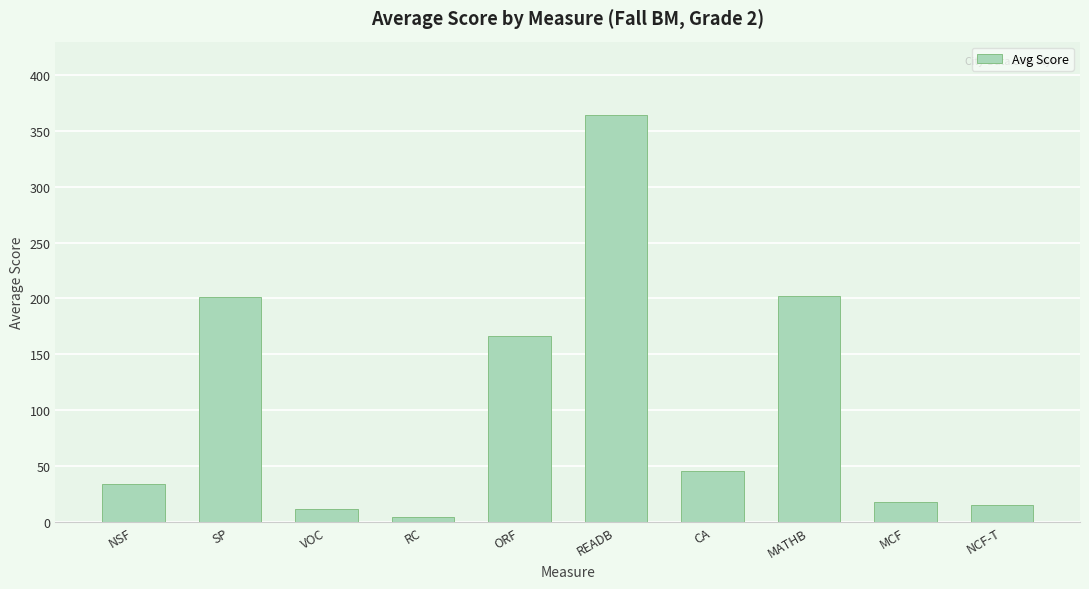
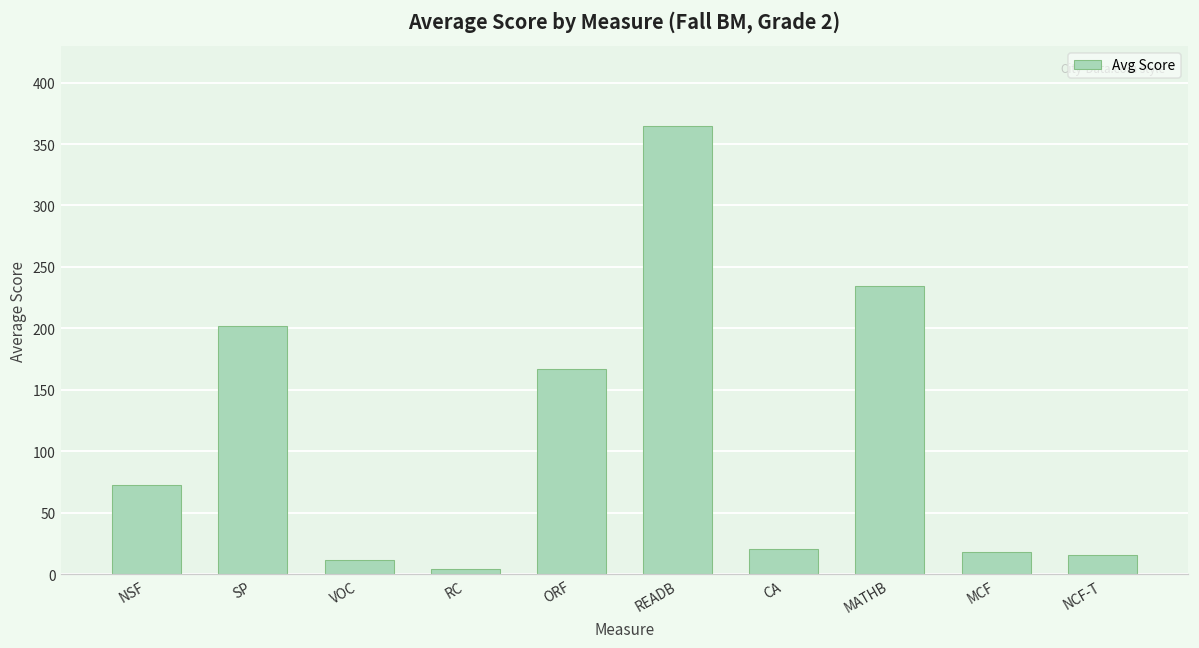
  {
-   "NSF": 34,
+   "NSF": 73,
    "SP": 202,
    "VOC": 12,
    "RC": 5,
    "ORF": 167,
    "READB": 364,
-   "CA": 46,
-   "MATHB": 202,
+   "CA": 21,
+   "MATHB": 235,
    "MCF": 18,
    "NCF-T": 16
  }
